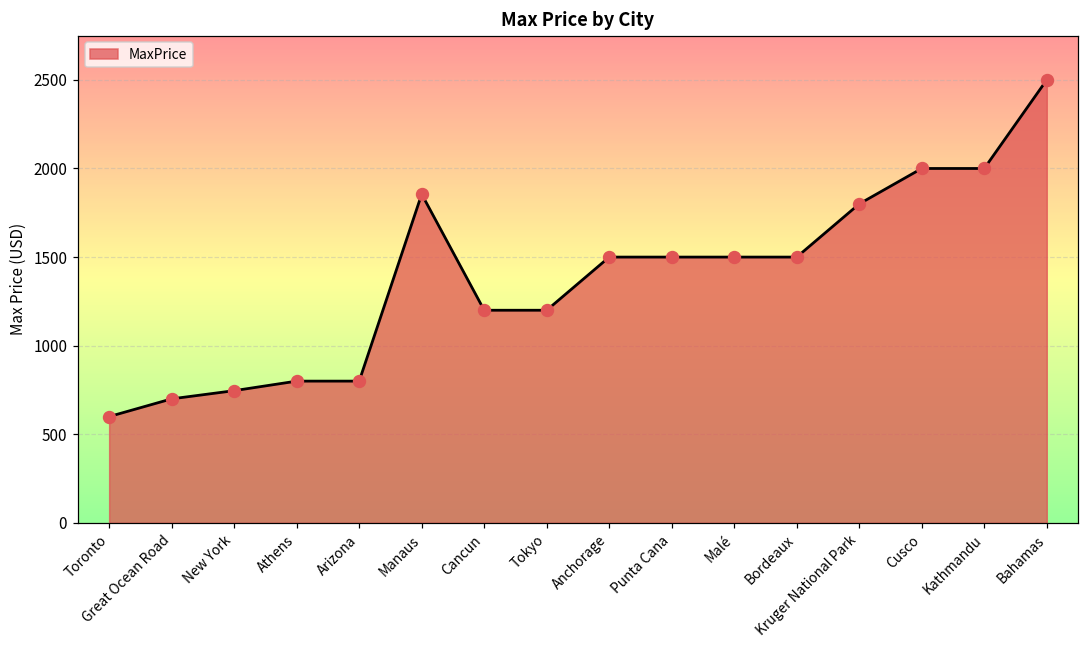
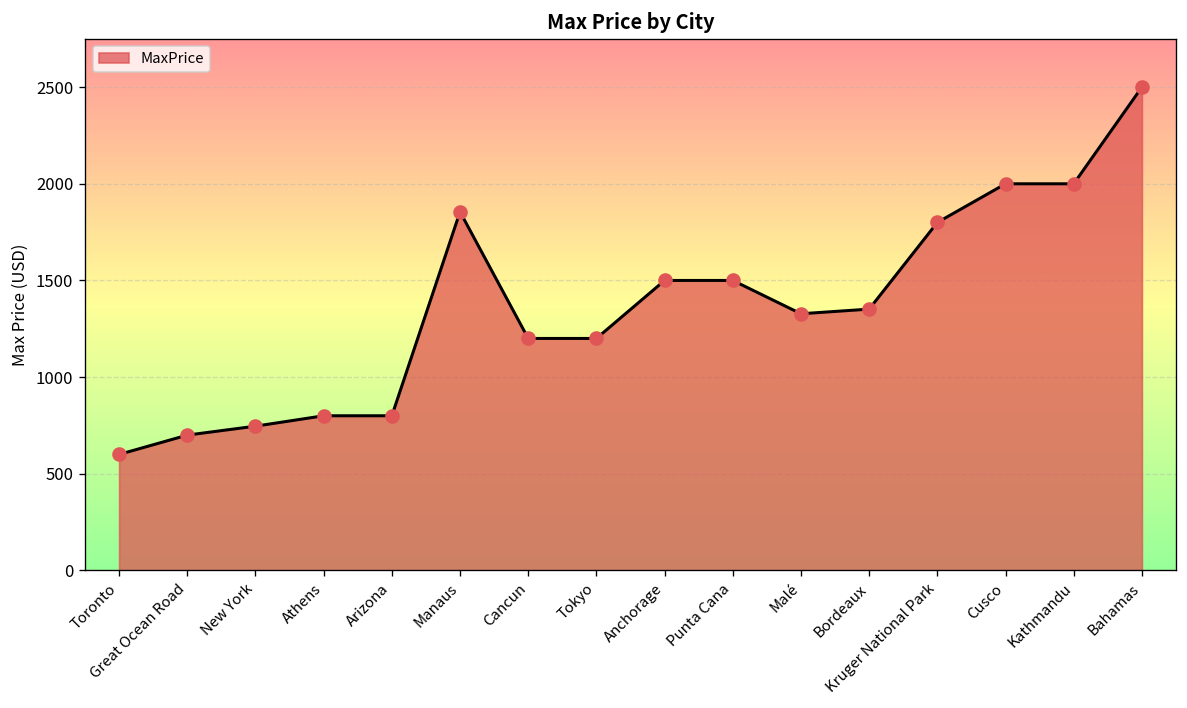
  {
    "Toronto": 600,
    "Great Ocean Road": 700,
    "New York": 750,
    "Athens": 800,
    "Arizona": 800,
    "Manaus": 1860,
    "Cancun": 1200,
    "Tokyo": 1200,
    "Anchorage": 1500,
    "Punta Cana": 1500,
-   "Malé": 1500,
-   "Bordeaux": 1500,
+   "Malé": 1330,
+   "Bordeaux": 1350,
    "Kruger National Park": 1800,
    "Cusco": 2000,
    "Kathmandu": 2000,
    "Bahamas": 2500
  }
